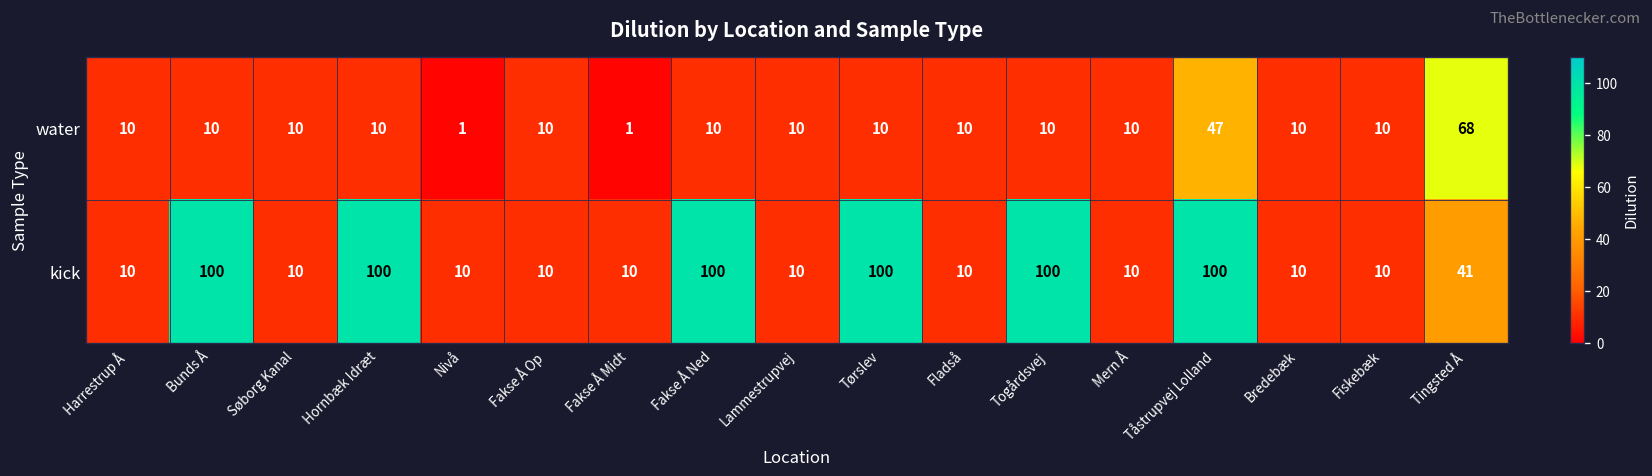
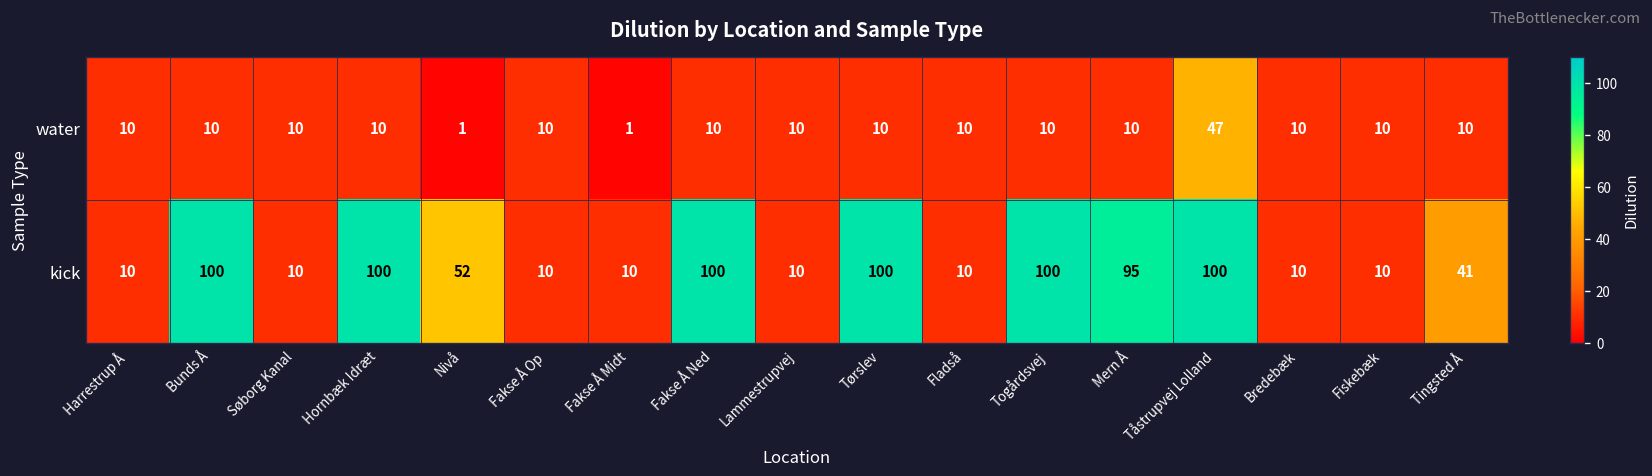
  {
    "water": {
      "Harrestrup Å": 10,
      "Bunds Å": 10,
      "Søborg Kanal": 10,
      "Hornbæk Idræt": 10,
      "Nivå": 1,
      "Fakse Å Op": 10,
      "Fakse Å Midt": 1,
      "Fakse Å Ned": 10,
      "Lammestrupvej": 10,
      "Tørslev": 10,
      "Fladså": 10,
      "Togårdsvej": 10,
      "Mern Å": 10,
      "Tåstrupvej Lolland": 47,
      "Bredebæk": 10,
      "Fiskebæk": 10,
-     "Tingsted Å": 68
+     "Tingsted Å": 10
    },
    "kick": {
      "Harrestrup Å": 10,
      "Bunds Å": 100,
      "Søborg Kanal": 10,
      "Hornbæk Idræt": 100,
-     "Nivå": 10,
+     "Nivå": 52,
      "Fakse Å Op": 10,
      "Fakse Å Midt": 10,
      "Fakse Å Ned": 100,
      "Lammestrupvej": 10,
      "Tørslev": 100,
      "Fladså": 10,
      "Togårdsvej": 100,
-     "Mern Å": 10,
+     "Mern Å": 95,
      "Tåstrupvej Lolland": 100,
      "Bredebæk": 10,
      "Fiskebæk": 10,
      "Tingsted Å": 41
    }
  }
